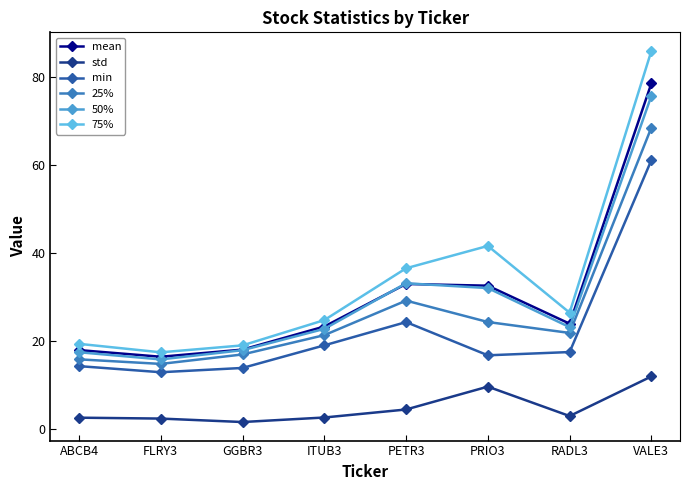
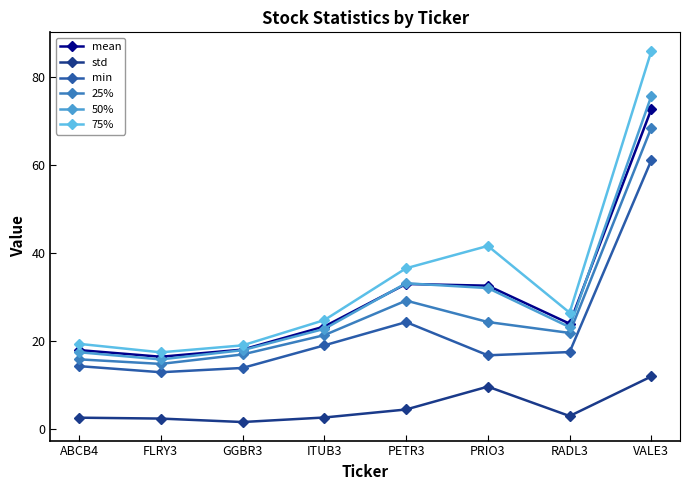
  {
    "mean": {
      "FLRY3": 16,
      "RADL3": 24,
-     "VALE3": 78
+     "VALE3": 73
    }
  }
